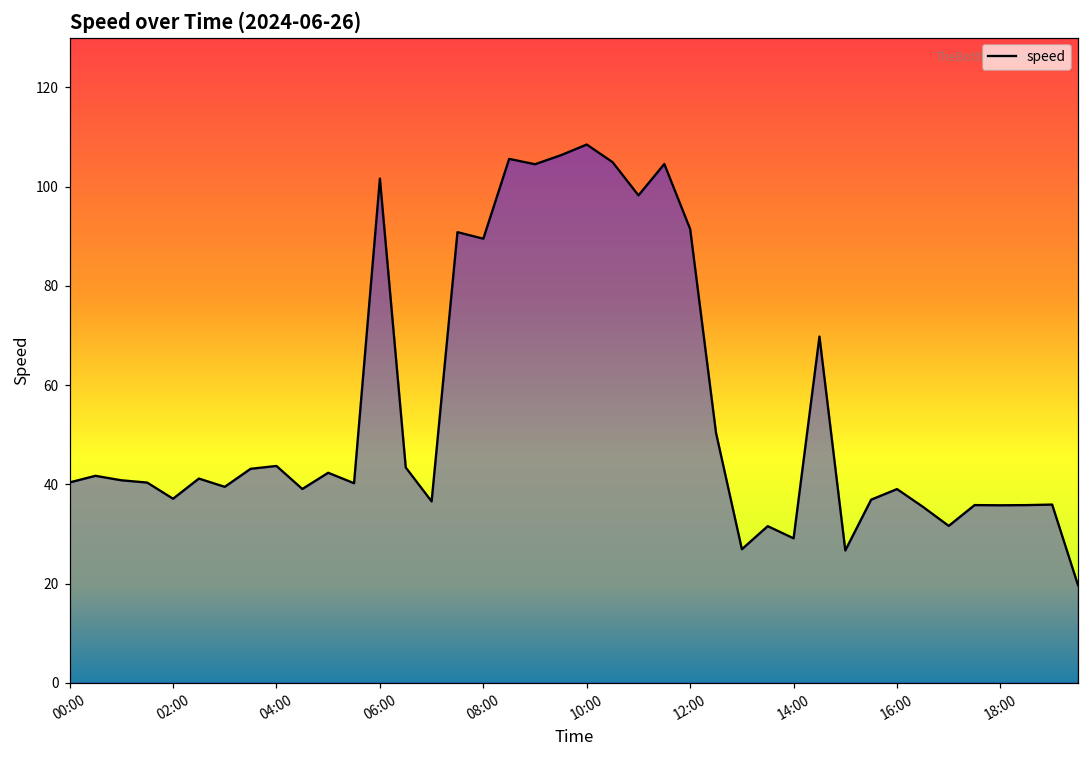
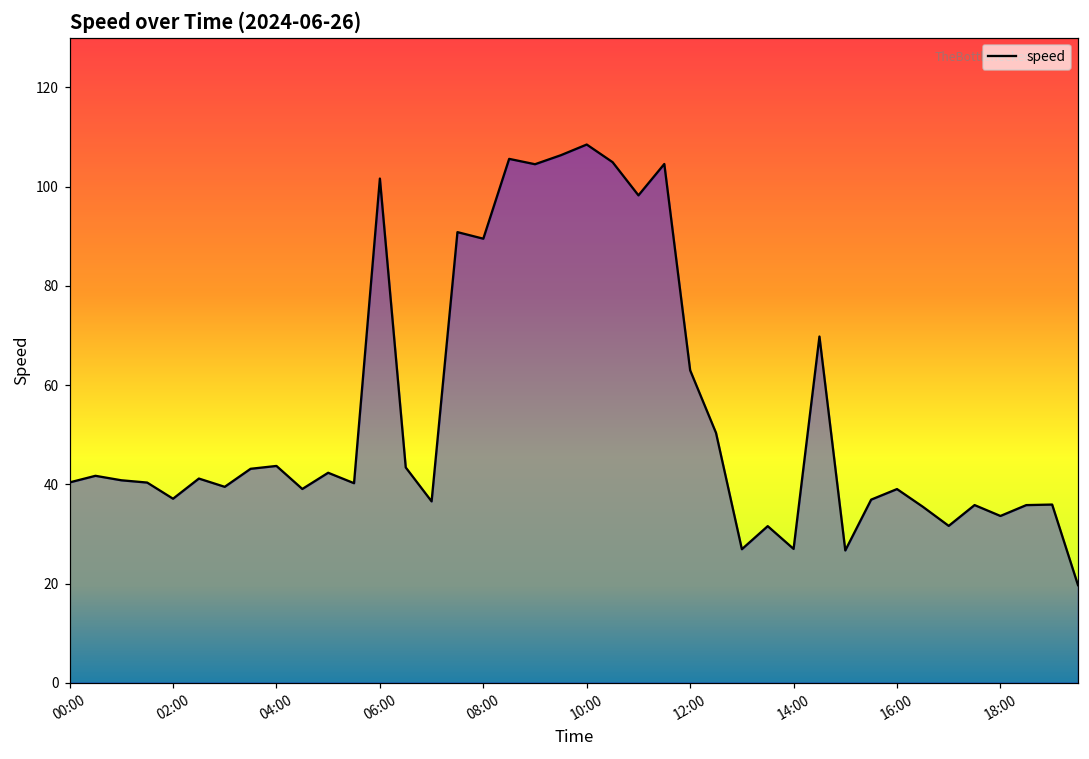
  {
    "00:00": 40,
    "02:00": 37,
    "04:00": 44,
    "06:00": 102,
    "08:00": 90,
    "10:00": 108,
-   "12:00": 91,
-   "14:00": 29,
+   "12:00": 63,
+   "14:00": 27,
    "16:00": 39,
-   "18:00": 36
+   "18:00": 34
  }
